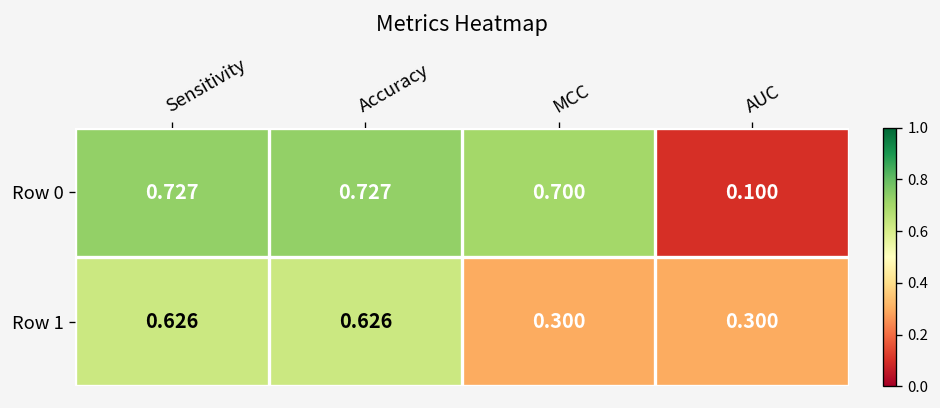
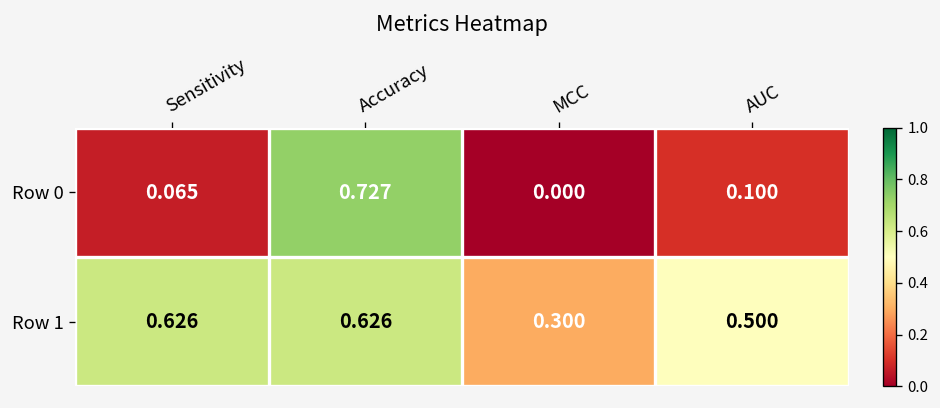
  {
    "Row 0": {
-     "Sensitivity": 0.727,
+     "Sensitivity": 0.065,
      "Accuracy": 0.727,
-     "MCC": 0.700,
+     "MCC": 0.000,
      "AUC": 0.100
    },
    "Row 1": {
      "Sensitivity": 0.626,
      "Accuracy": 0.626,
      "MCC": 0.300,
-     "AUC": 0.300
+     "AUC": 0.500
    }
  }
